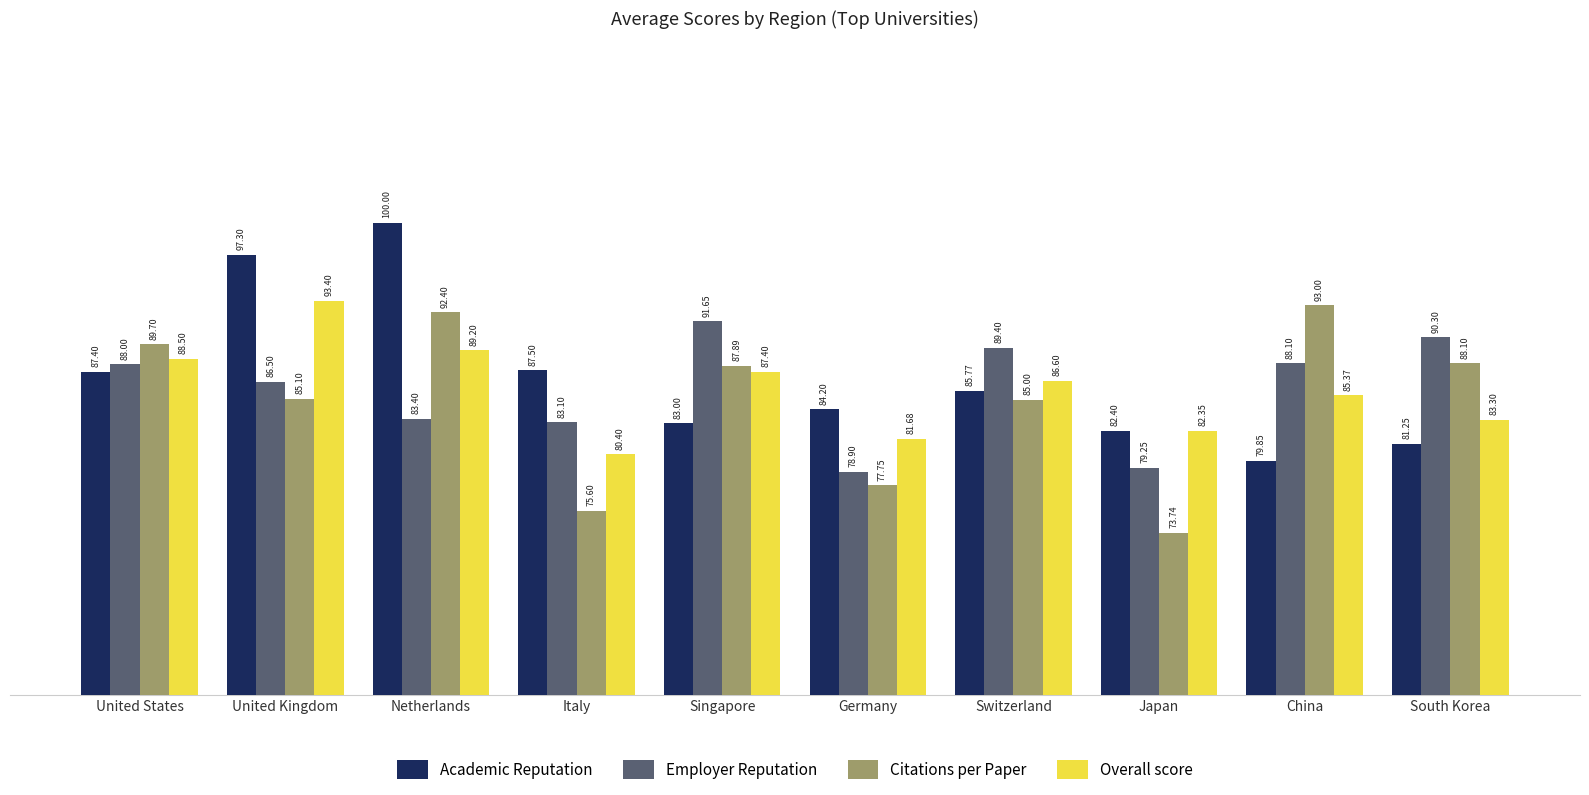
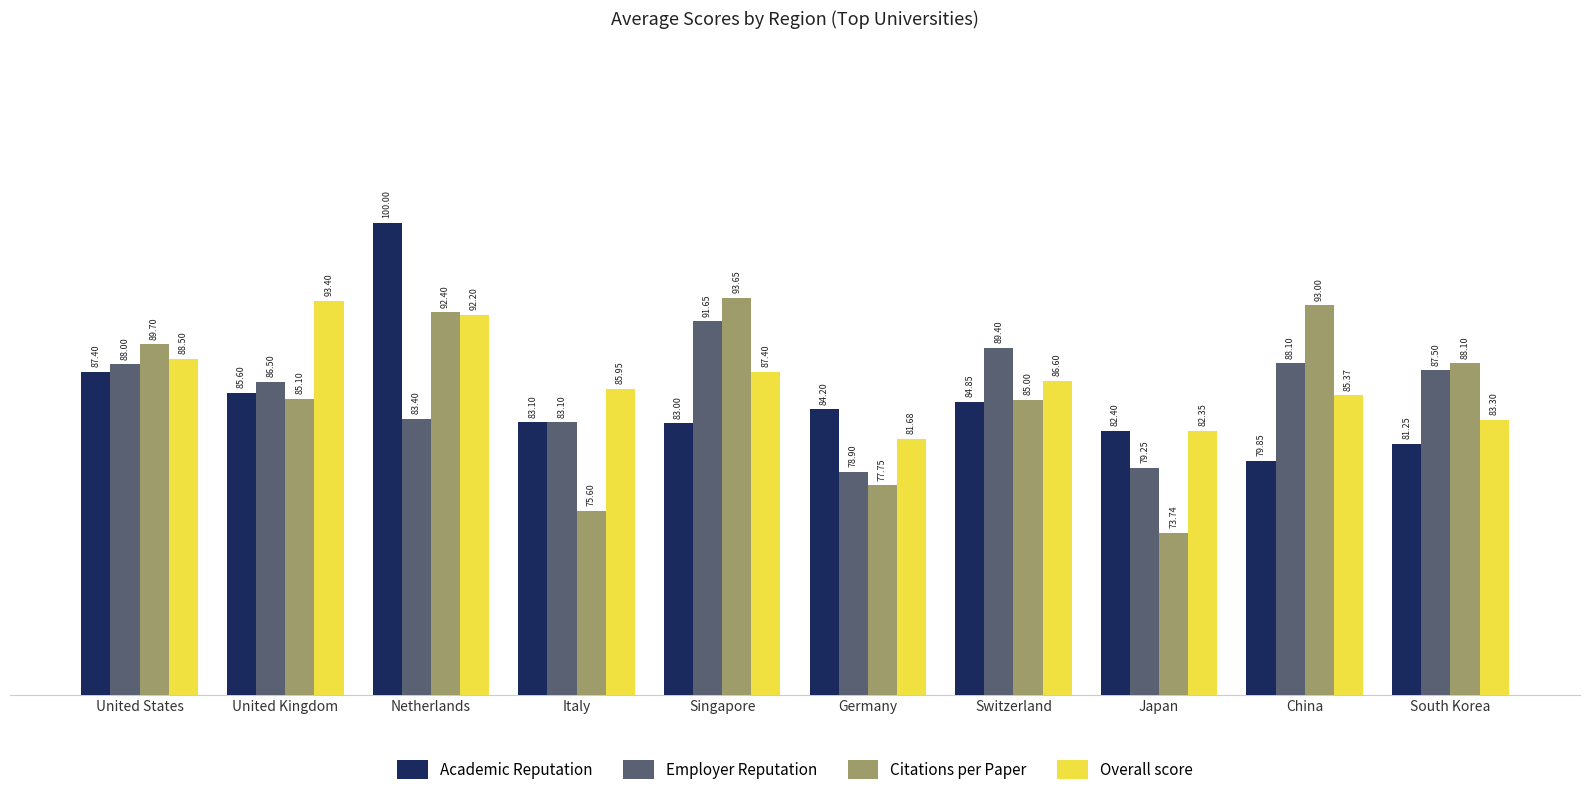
  {
    "Academic Reputation": {
      "United States": 87.40,
-     "United Kingdom": 97.30,
+     "United Kingdom": 85.60,
      "Netherlands": 100.00,
-     "Italy": 87.50,
+     "Italy": 83.10,
      "Singapore": 83.00,
      "Germany": 84.20,
-     "Switzerland": 85.77,
+     "Switzerland": 84.85,
      "Japan": 82.40,
      "China": 79.85,
      "South Korea": 81.25
    },
    "Employer Reputation": {
      "United States": 88.00,
      "United Kingdom": 86.50,
      "Netherlands": 83.40,
      "Italy": 83.10,
      "Singapore": 91.65,
      "Germany": 78.90,
      "Switzerland": 89.40,
      "Japan": 79.25,
      "China": 88.10,
-     "South Korea": 90.30
+     "South Korea": 87.50
    },
    "Citations per Paper": {
      "United States": 89.70,
      "United Kingdom": 85.10,
      "Netherlands": 92.40,
      "Italy": 75.60,
-     "Singapore": 87.89,
+     "Singapore": 93.65,
      "Germany": 77.75,
      "Switzerland": 85.00,
      "Japan": 73.74,
      "China": 93.00,
      "South Korea": 88.10
    },
    "Overall score": {
      "United States": 88.50,
      "United Kingdom": 93.40,
-     "Netherlands": 89.20,
-     "Italy": 80.40,
+     "Netherlands": 92.20,
+     "Italy": 85.95,
      "Singapore": 87.40,
      "Germany": 81.68,
      "Switzerland": 86.60,
      "Japan": 82.35,
      "China": 85.37,
      "South Korea": 83.30
    }
  }
